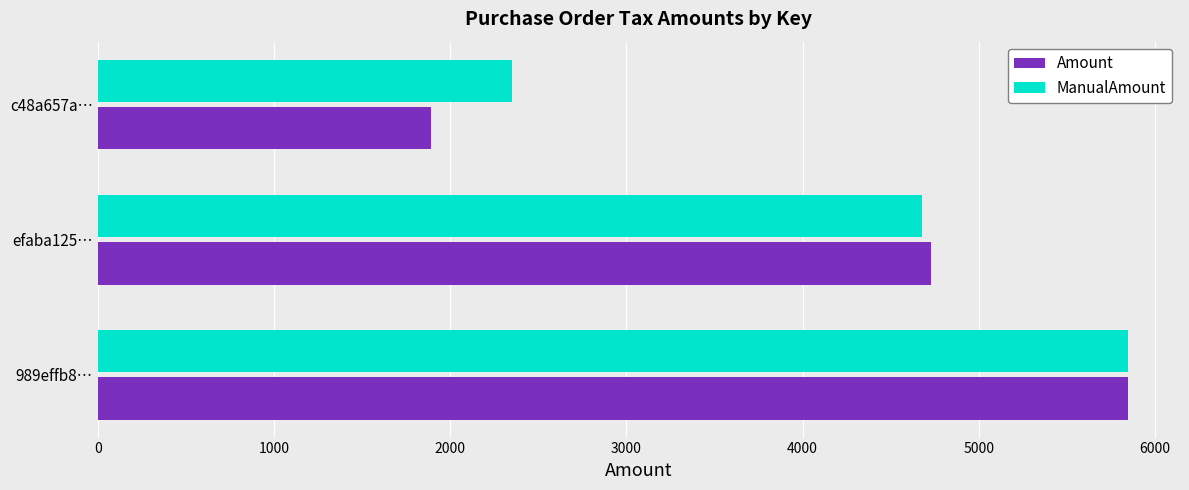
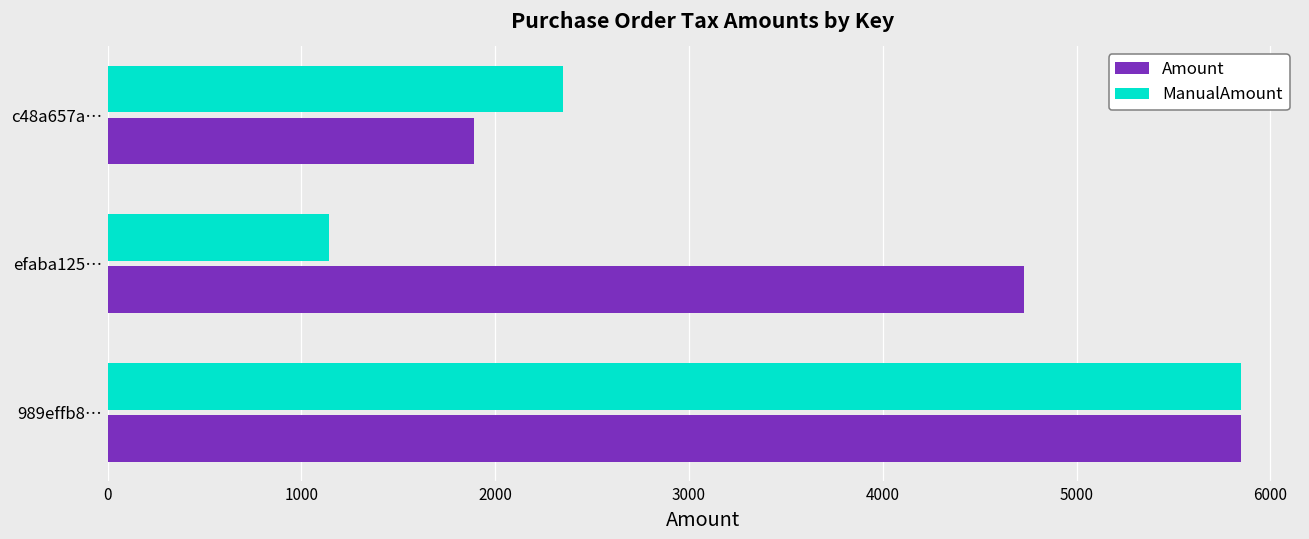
  {
    "Amount": {
      "c48a657a…": 1890,
      "efaba125…": 4730,
      "989effb8…": 5850
    },
    "ManualAmount": {
      "c48a657a…": 2350,
-     "efaba125…": 4680,
+     "efaba125…": 1150,
      "989effb8…": 5850
    }
  }
